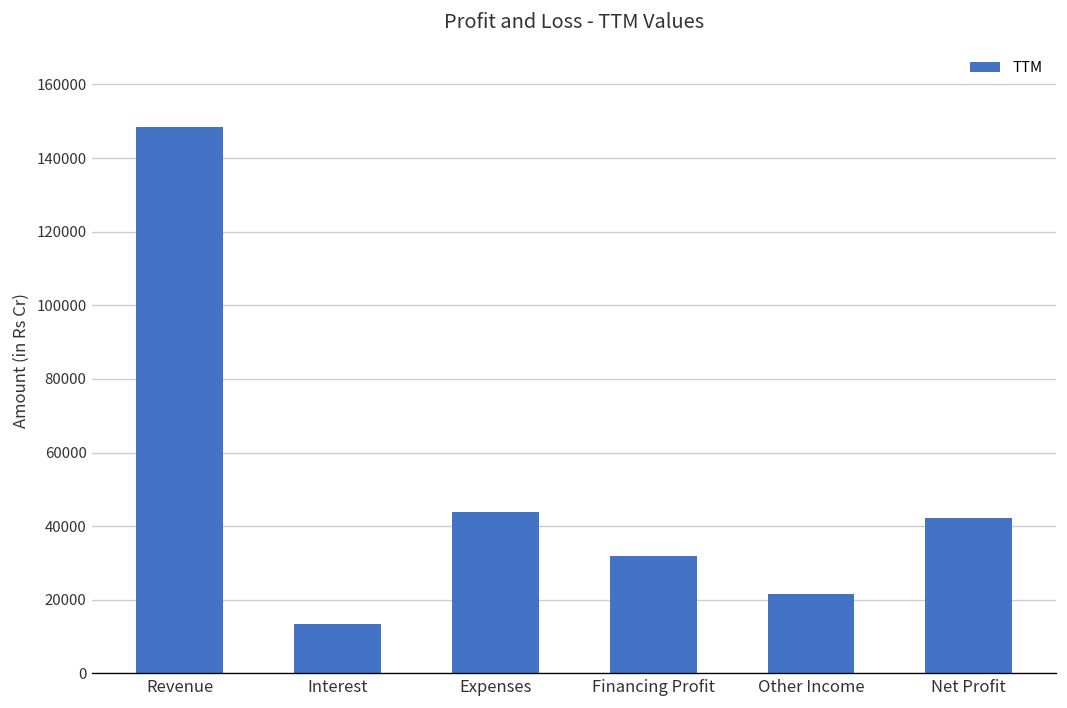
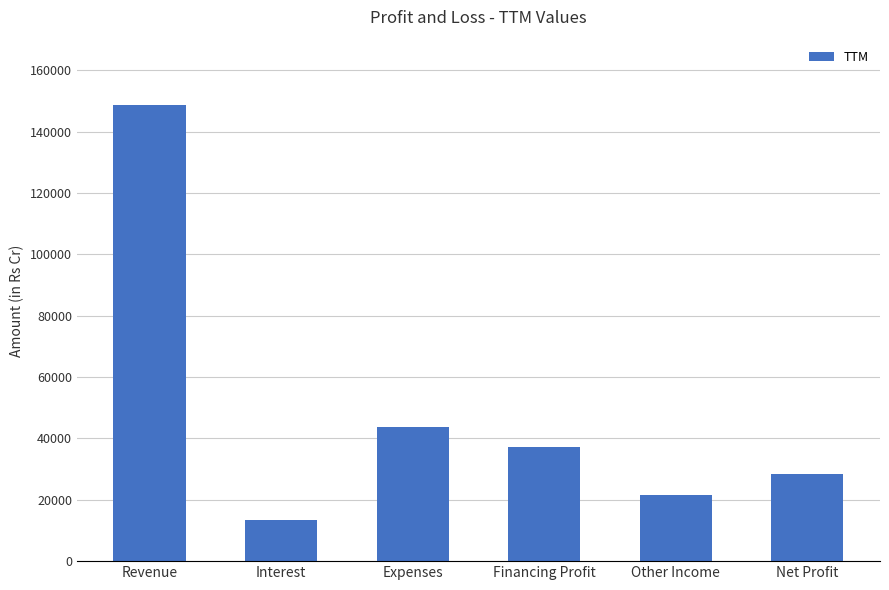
  {
    "Revenue": 149000,
    "Interest": 14000,
    "Expenses": 44000,
-   "Financing Profit": 32000,
+   "Financing Profit": 37000,
    "Other Income": 21000,
-   "Net Profit": 42000
+   "Net Profit": 28000
  }
